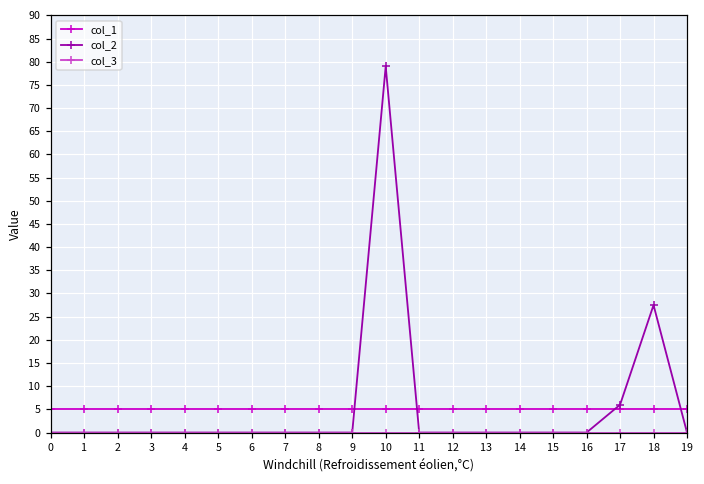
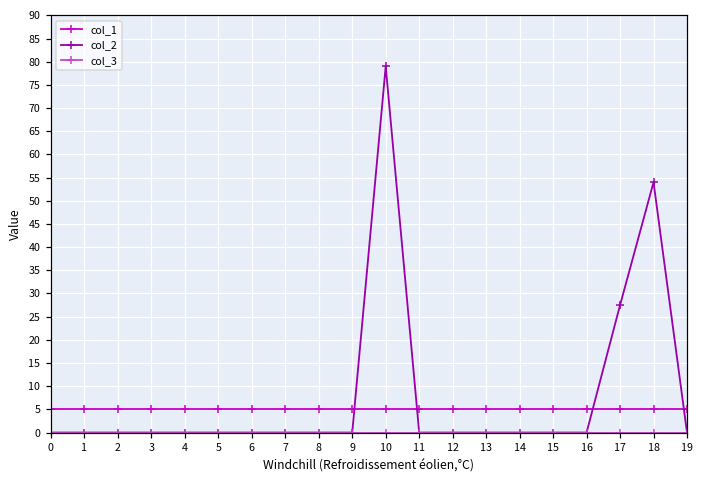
  {
    "col_1": {
      "0": 5,
      "1": 5,
      "2": 5,
      "3": 5,
      "4": 5,
      "5": 5,
      "6": 5,
      "7": 5,
      "8": 5,
      "9": 5,
      "10": 5,
      "11": 5,
      "12": 5,
      "13": 5,
      "14": 5,
      "15": 5,
      "16": 5,
      "17": 5,
      "18": 5,
      "19": 5
    },
    "col_2": {
      "10": 79,
-     "17": 6,
-     "18": 28
+     "17": 28,
+     "18": 54
    },
    "col_3": {
      "10": 0,
      "17": 0,
      "18": 0
    }
  }
